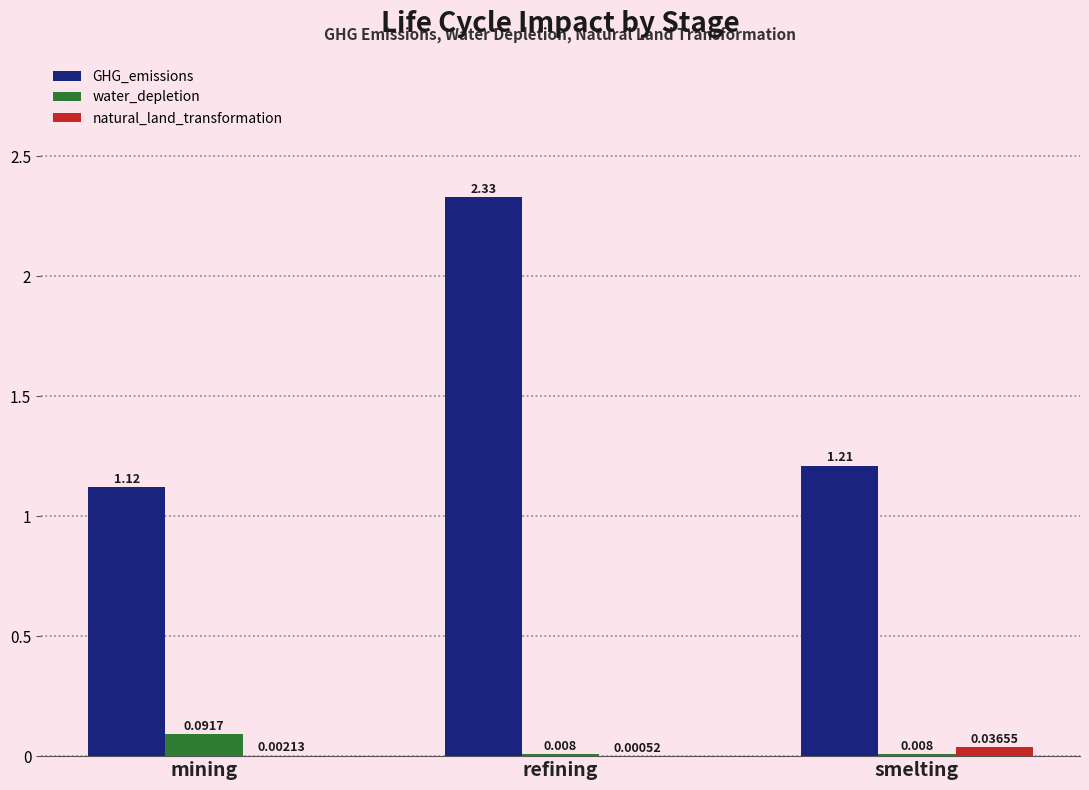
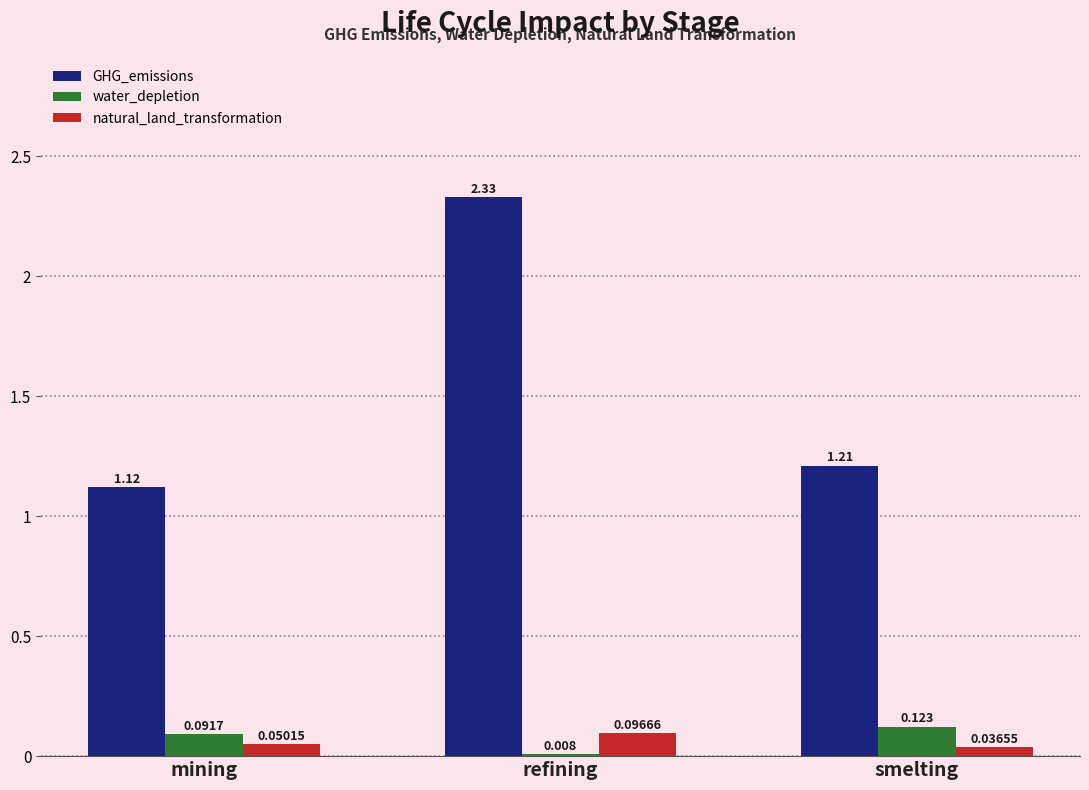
  {
    "GHG_emissions": {
      "mining": 1.12,
      "refining": 2.33,
      "smelting": 1.21
    },
    "water_depletion": {
      "mining": 0.0917,
      "refining": 0.008,
-     "smelting": 0.008
+     "smelting": 0.123
    },
    "natural_land_transformation": {
-     "mining": 0.00213,
-     "refining": 0.00052,
+     "mining": 0.05015,
+     "refining": 0.09666,
      "smelting": 0.03655
    }
  }
